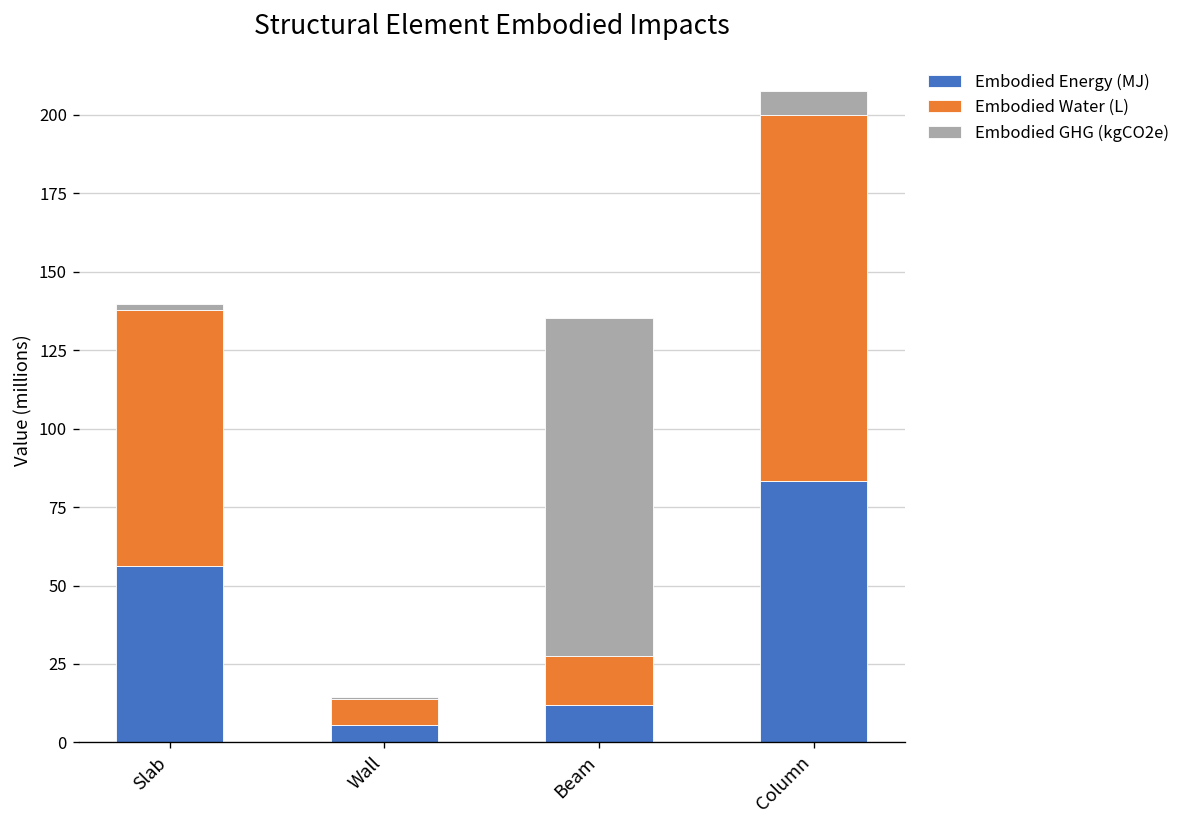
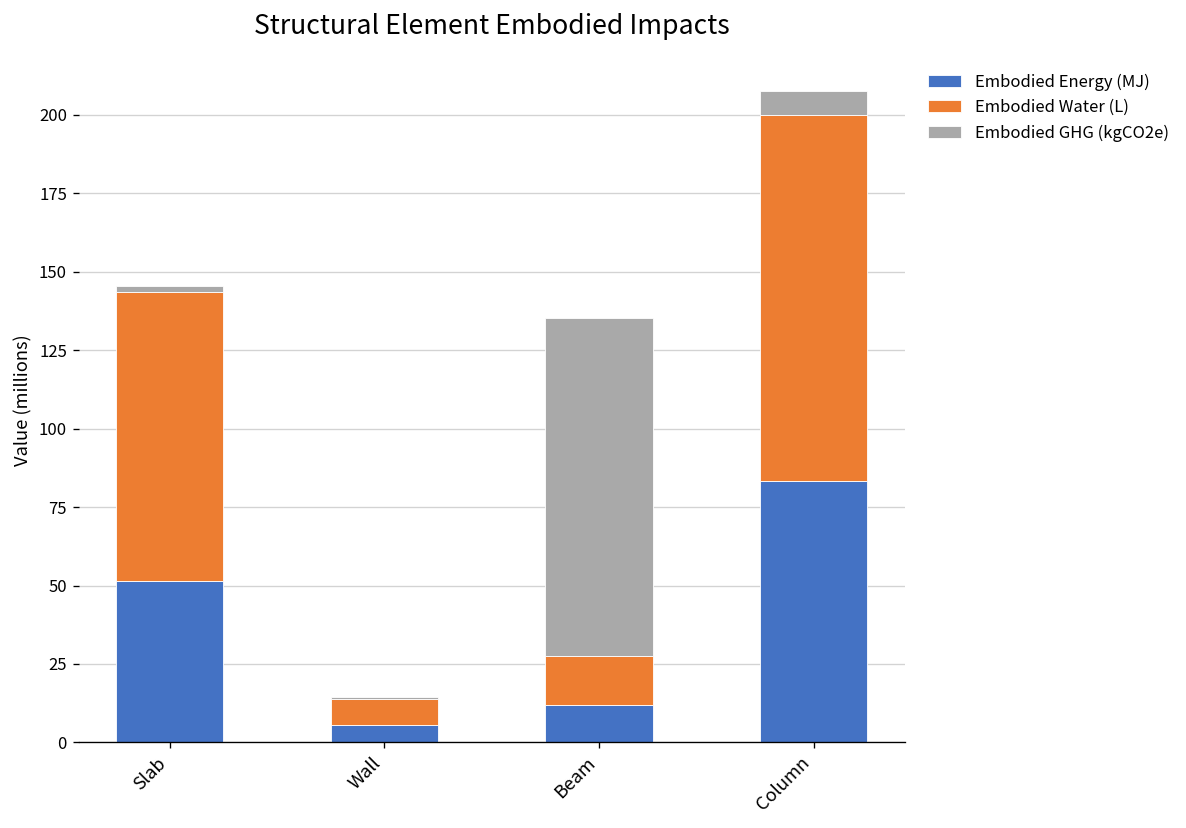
  {
    "Embodied Energy (MJ)": {
-     "Slab": 56,
+     "Slab": 51,
      "Wall": 6,
      "Beam": 12,
      "Column": 83
    },
    "Embodied Water (L)": {
-     "Slab": 82,
+     "Slab": 92,
      "Wall": 8,
      "Beam": 15,
      "Column": 116
    },
    "Embodied GHG (kgCO2e)": {
      "Slab": 2,
      "Beam": 108,
      "Column": 8
    }
  }
